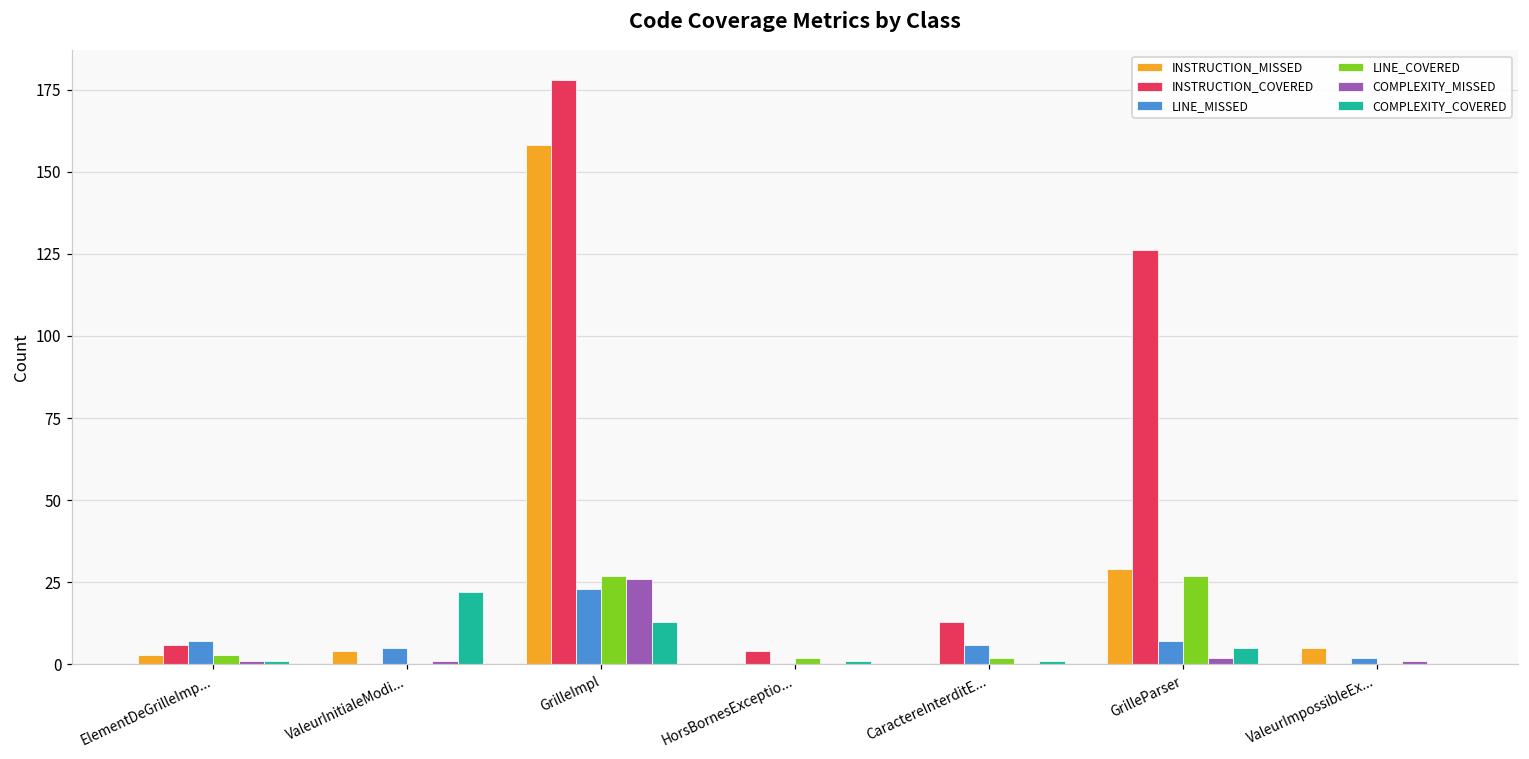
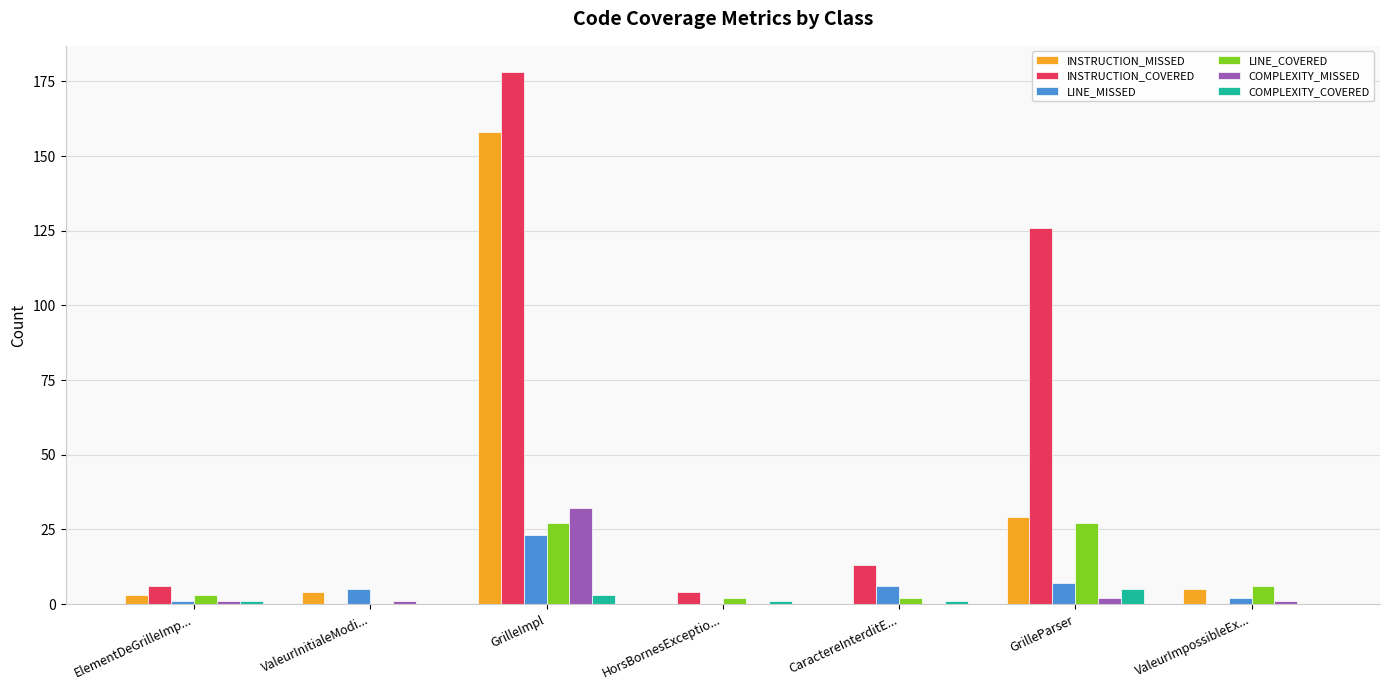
  {
    "INSTRUCTION_MISSED": {
      "ElementDeGrilleImp...": 3,
      "ValeurInitialeModi...": 4,
      "GrilleImpl": 158,
      "HorsBornesExceptio...": 0,
      "CaractereInterditE...": 0,
      "GrilleParser": 29,
      "ValeurImpossibleEx...": 5
    },
    "INSTRUCTION_COVERED": {
      "ElementDeGrilleImp...": 6,
      "ValeurInitialeModi...": 0,
      "GrilleImpl": 178,
      "HorsBornesExceptio...": 4,
      "CaractereInterditE...": 13,
      "GrilleParser": 126,
      "ValeurImpossibleEx...": 0
    },
    "LINE_MISSED": {
-     "ElementDeGrilleImp...": 7,
+     "ElementDeGrilleImp...": 1,
      "ValeurInitialeModi...": 5,
      "GrilleImpl": 23,
      "HorsBornesExceptio...": 0,
      "CaractereInterditE...": 6,
      "GrilleParser": 7,
      "ValeurImpossibleEx...": 2
    },
    "LINE_COVERED": {
      "ElementDeGrilleImp...": 3,
      "ValeurInitialeModi...": 0,
      "GrilleImpl": 27,
      "HorsBornesExceptio...": 2,
      "CaractereInterditE...": 2,
      "GrilleParser": 27,
-     "ValeurImpossibleEx...": 0
+     "ValeurImpossibleEx...": 6
    },
    "COMPLEXITY_MISSED": {
      "ElementDeGrilleImp...": 1,
      "ValeurInitialeModi...": 1,
-     "GrilleImpl": 26,
+     "GrilleImpl": 32,
      "HorsBornesExceptio...": 0,
      "CaractereInterditE...": 0,
      "GrilleParser": 2,
      "ValeurImpossibleEx...": 1
    },
    "COMPLEXITY_COVERED": {
      "ElementDeGrilleImp...": 1,
-     "ValeurInitialeModi...": 22,
-     "GrilleImpl": 13,
+     "ValeurInitialeModi...": 0,
+     "GrilleImpl": 3,
      "HorsBornesExceptio...": 1,
      "CaractereInterditE...": 1,
      "GrilleParser": 5,
      "ValeurImpossibleEx...": 0
    }
  }
